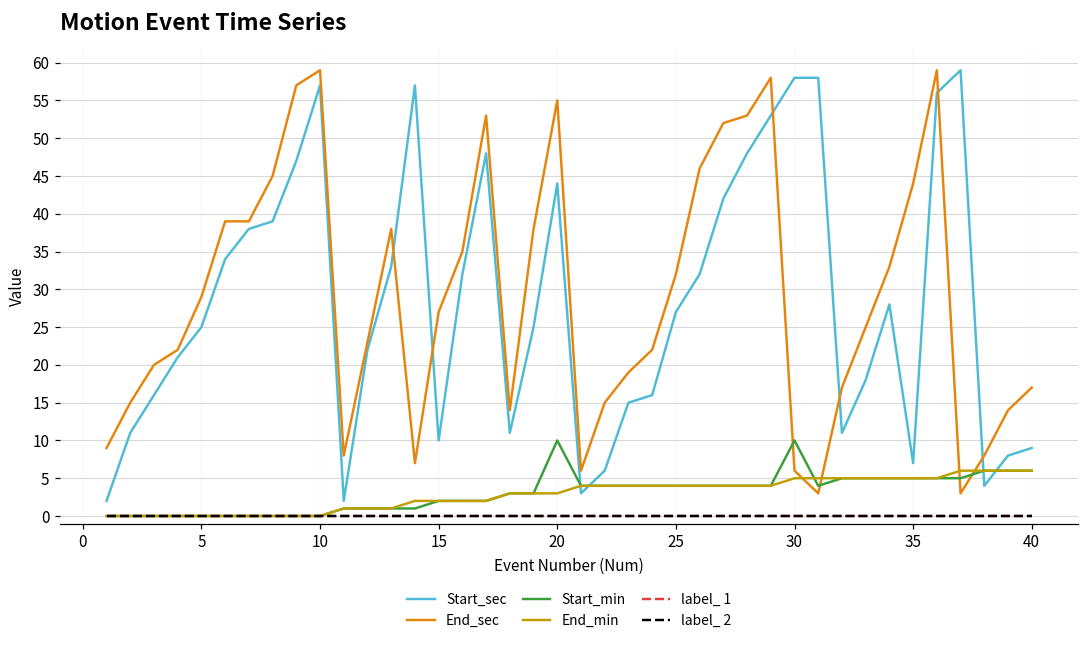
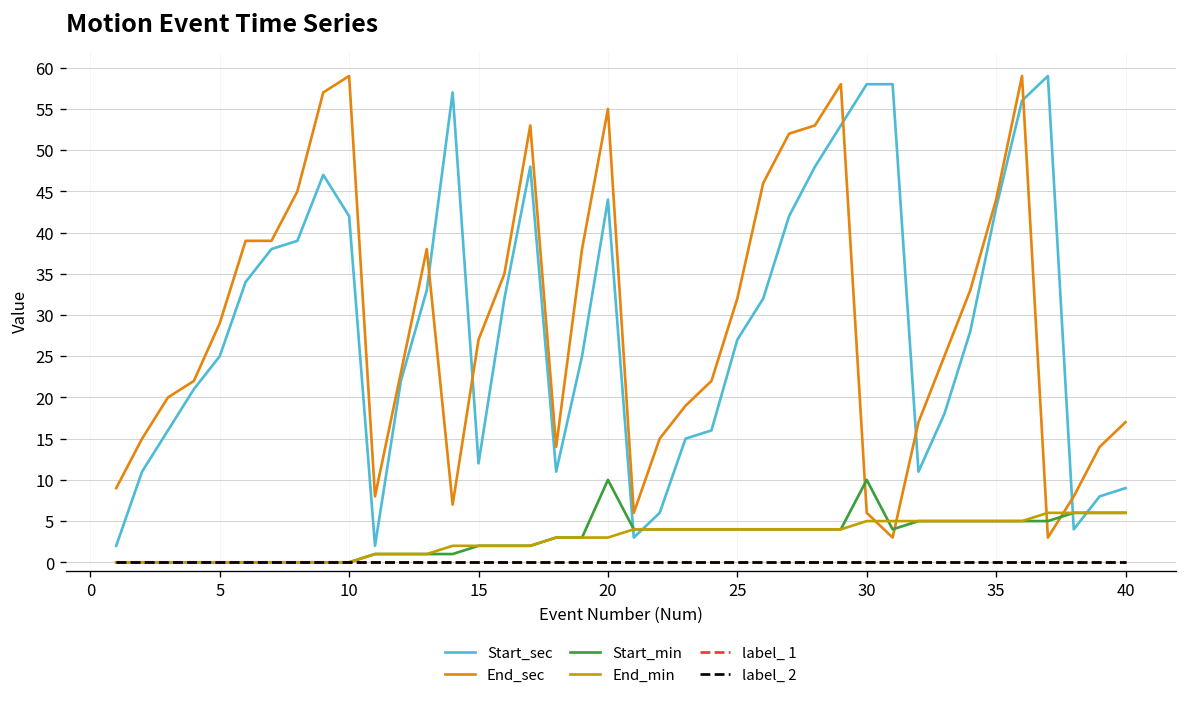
  {
    "Start_sec": {
      "5": 25,
-     "10": 57,
-     "15": 10,
+     "10": 42,
+     "15": 12,
      "20": 44,
      "25": 27,
      "30": 58,
-     "35": 7,
+     "35": 43,
      "40": 9
    },
    "Start_min": {
      "20": 10,
      "30": 10
    },
    "label_ 2": {
      "15": 0,
      "20": 0,
      "25": 0,
      "30": 0,
      "35": 0,
      "40": 0
    }
  }
